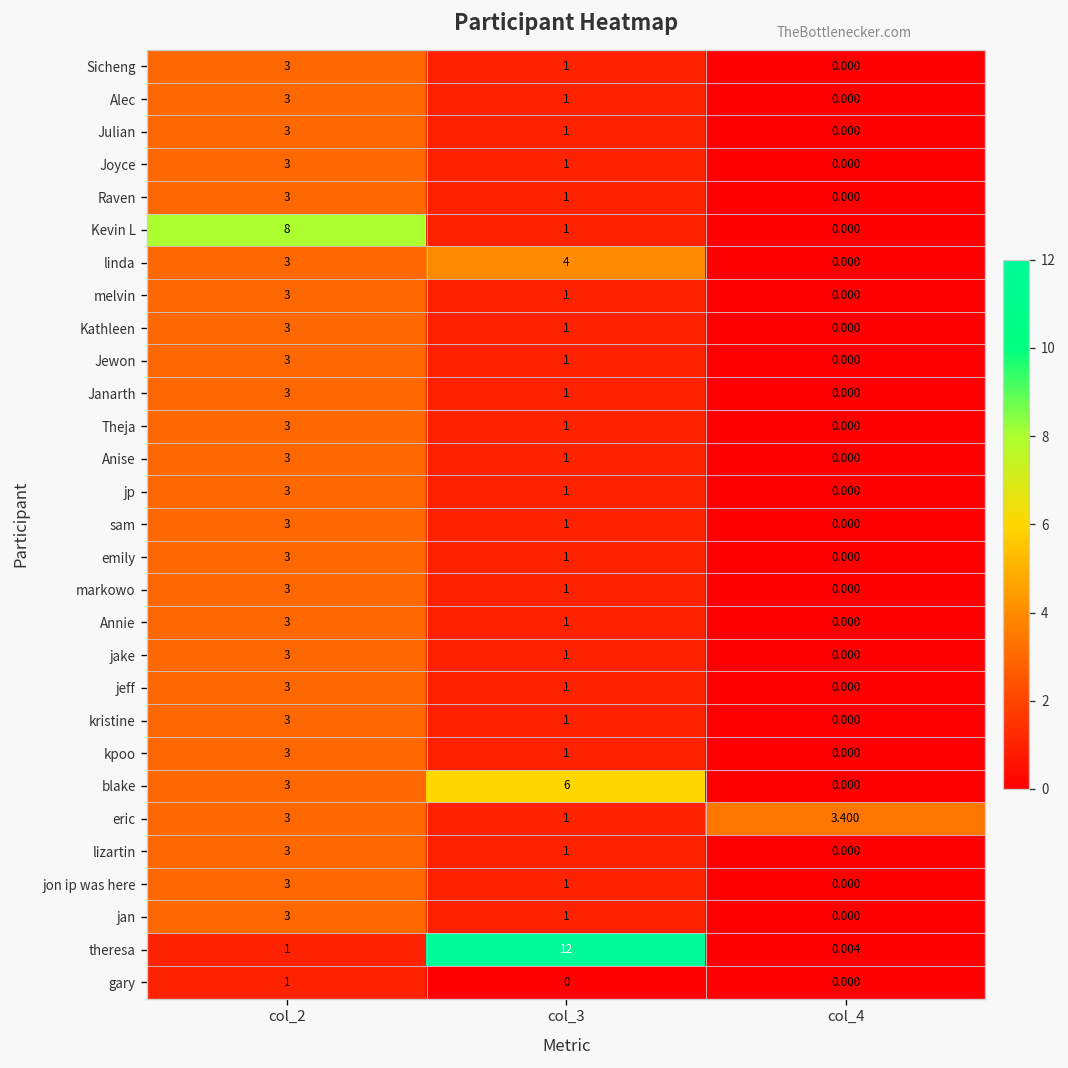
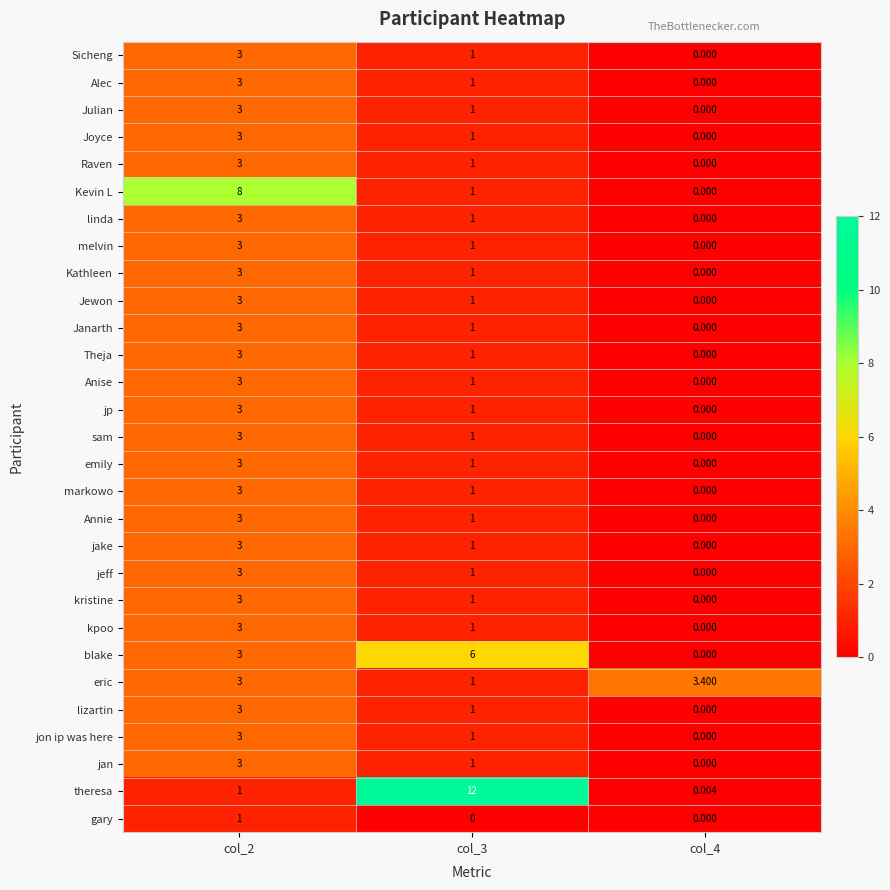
  {
    "Sicheng": {
      "col_2": 3,
      "col_3": 1,
      "col_4": 0.000
    },
    "Alec": {
      "col_2": 3,
      "col_3": 1,
      "col_4": 0.000
    },
    "Julian": {
      "col_2": 3,
      "col_3": 1,
      "col_4": 0.000
    },
    "Joyce": {
      "col_2": 3,
      "col_3": 1,
      "col_4": 0.000
    },
    "Raven": {
      "col_2": 3,
      "col_3": 1,
      "col_4": 0.000
    },
    "Kevin L": {
      "col_2": 8,
      "col_3": 1,
      "col_4": 0.000
    },
    "linda": {
      "col_2": 3,
-     "col_3": 4,
+     "col_3": 1,
      "col_4": 0.000
    },
    "melvin": {
      "col_2": 3,
      "col_3": 1,
      "col_4": 0.000
    },
    "Kathleen": {
      "col_2": 3,
      "col_3": 1,
      "col_4": 0.000
    },
    "Jewon": {
      "col_2": 3,
      "col_3": 1,
      "col_4": 0.000
    },
    "Janarth": {
      "col_2": 3,
      "col_3": 1,
      "col_4": 0.000
    },
    "Theja": {
      "col_2": 3,
      "col_3": 1,
      "col_4": 0.000
    },
    "Anise": {
      "col_2": 3,
      "col_3": 1,
      "col_4": 0.000
    },
    "jp": {
      "col_2": 3,
      "col_3": 1,
      "col_4": 0.000
    },
    "sam": {
      "col_2": 3,
      "col_3": 1,
      "col_4": 0.000
    },
    "emily": {
      "col_2": 3,
      "col_3": 1,
      "col_4": 0.000
    },
    "markowo": {
      "col_2": 3,
      "col_3": 1,
      "col_4": 0.000
    },
    "Annie": {
      "col_2": 3,
      "col_3": 1,
      "col_4": 0.000
    },
    "jake": {
      "col_2": 3,
      "col_3": 1,
      "col_4": 0.000
    },
    "jeff": {
      "col_2": 3,
      "col_3": 1,
      "col_4": 0.000
    },
    "kristine": {
      "col_2": 3,
      "col_3": 1,
      "col_4": 0.000
    },
    "kpoo": {
      "col_2": 3,
      "col_3": 1,
      "col_4": 0.000
    },
    "blake": {
      "col_2": 3,
      "col_3": 6,
      "col_4": 0.000
    },
    "eric": {
      "col_2": 3,
      "col_3": 1,
      "col_4": 3.400
    },
    "lizartin": {
      "col_2": 3,
      "col_3": 1,
      "col_4": 0.000
    },
    "jon ip was here": {
      "col_2": 3,
      "col_3": 1,
      "col_4": 0.000
    },
    "jan": {
      "col_2": 3,
      "col_3": 1,
      "col_4": 0.000
    },
    "theresa": {
      "col_2": 1,
      "col_3": 12,
      "col_4": 0.004
    },
    "gary": {
      "col_2": 1,
      "col_3": 0,
      "col_4": 0.000
    }
  }
